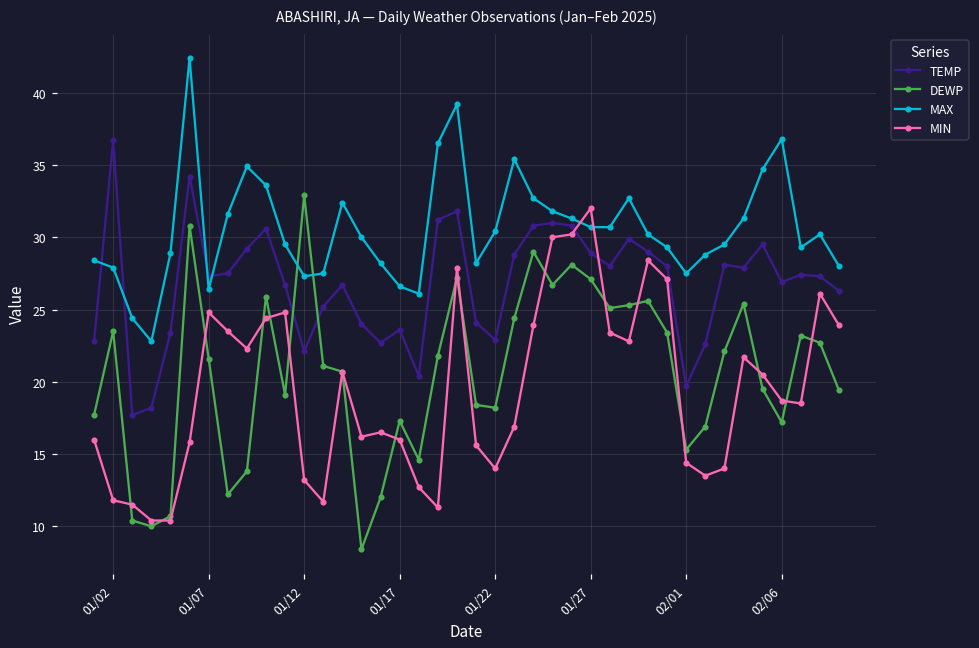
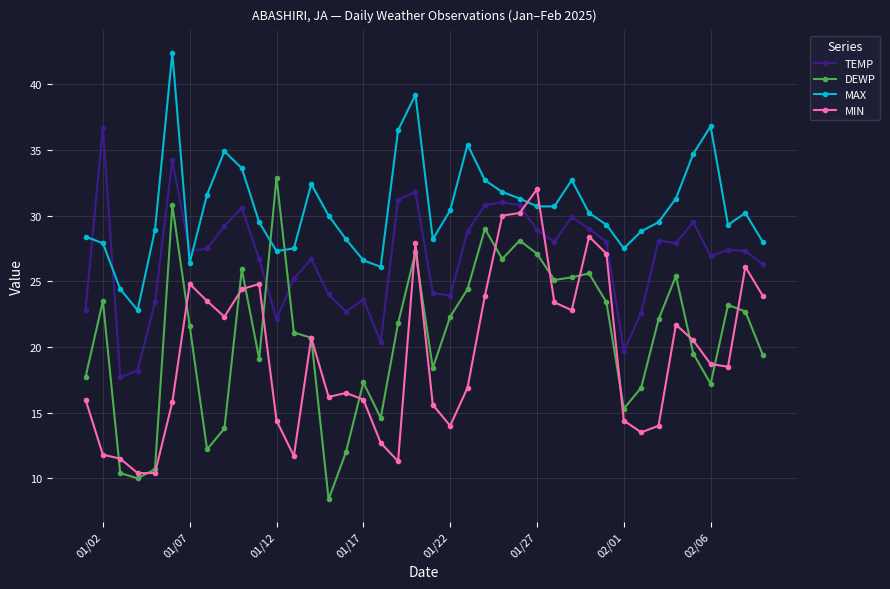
  {
    "TEMP": {
      "01/02": 36.7,
      "01/07": 27.3,
      "01/12": 22.1,
      "01/17": 23.6,
-     "01/22": 22.9,
+     "01/22": 23.9,
      "01/27": 28.9,
      "02/01": 19.7,
      "02/06": 26.9
    },
    "DEWP": {
      "01/02": 23.5,
      "01/07": 21.6,
      "01/12": 32.9,
      "01/17": 17.3,
-     "01/22": 18.2,
+     "01/22": 22.3,
      "01/27": 27.1,
      "02/01": 15.3,
      "02/06": 17.2
    },
    "MAX": {
      "01/02": 27.9,
      "01/07": 26.4,
      "01/12": 27.3,
      "01/17": 26.6,
      "01/22": 30.4,
      "01/27": 30.7,
      "02/01": 27.5,
      "02/06": 36.8
    },
    "MIN": {
      "01/02": 11.8,
      "01/07": 24.8,
-     "01/12": 13.2,
+     "01/12": 14.4,
      "01/17": 16.0,
      "01/22": 14.0,
      "01/27": 32.0,
      "02/01": 14.4,
      "02/06": 18.7
    }
  }
